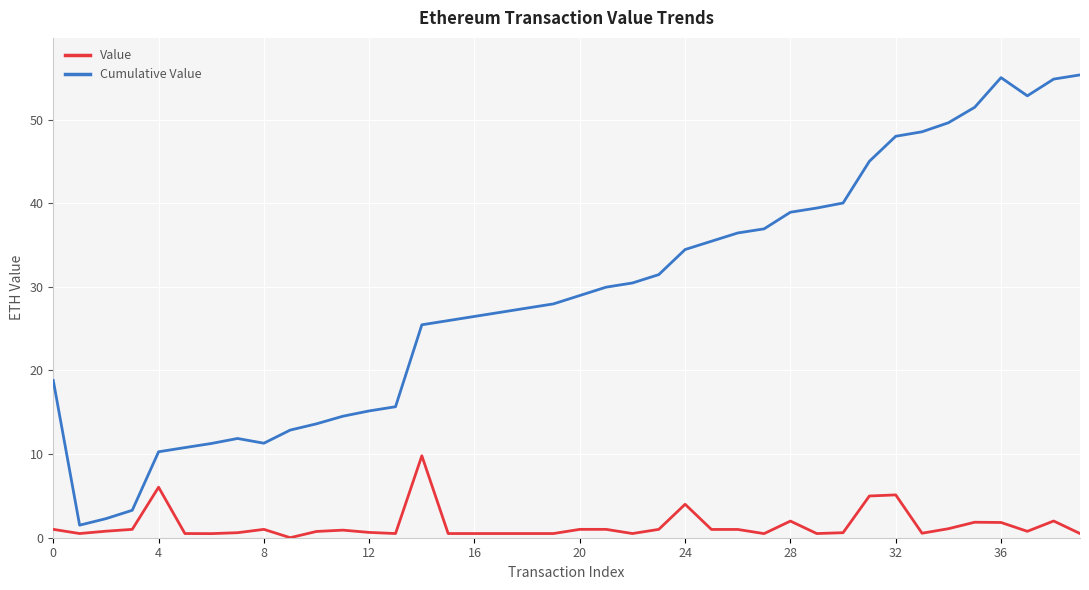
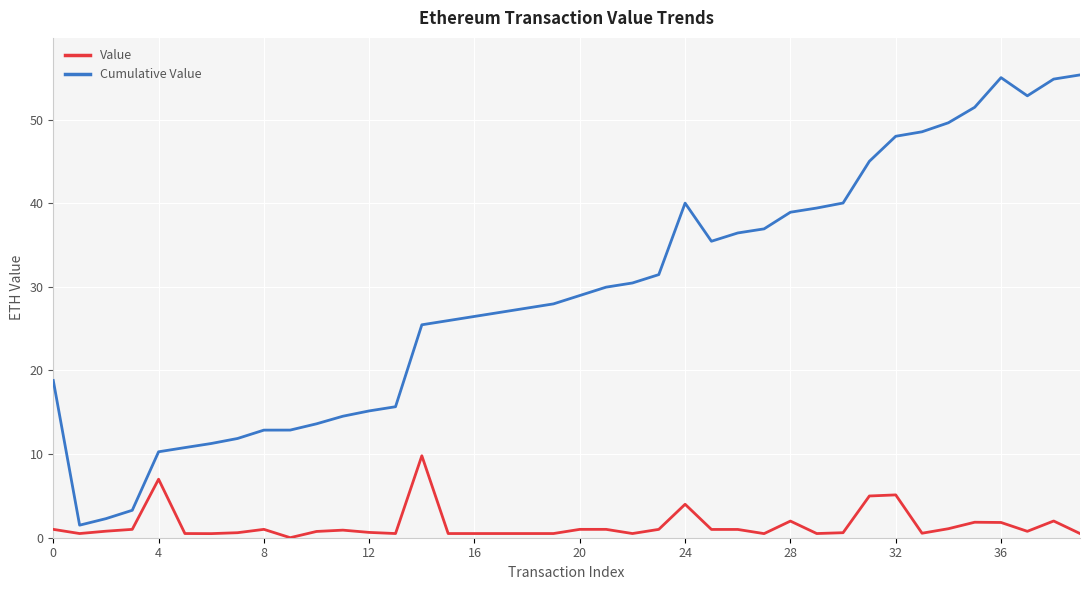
  {
    "Value": {
      "0": 1,
-     "4": 6,
+     "4": 7,
      "8": 1,
      "12": 1,
      "16": 1,
      "20": 1,
      "24": 4,
      "28": 2,
      "32": 5,
      "36": 2
    },
    "Cumulative Value": {
      "0": 19,
      "4": 10,
-     "8": 11,
+     "8": 13,
      "12": 15,
      "16": 26,
      "20": 29,
-     "24": 34,
+     "24": 40,
      "28": 39,
      "32": 48,
      "36": 55
    }
  }
